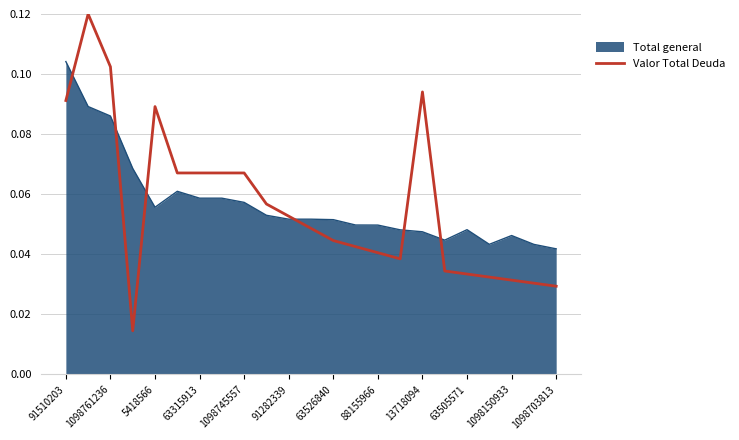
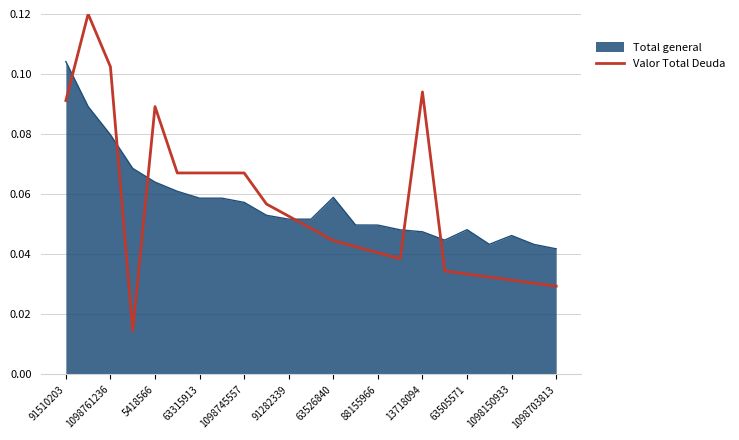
  {
    "Total general": {
      "91510203": 0.104,
-     "1098761236": 0.086,
-     "5418566": 0.056,
+     "1098761236": 0.080,
+     "5418566": 0.064,
      "63315913": 0.059,
      "1098745557": 0.057,
      "91282339": 0.052,
-     "63526840": 0.052,
+     "63526840": 0.059,
      "88155966": 0.050,
      "13718094": 0.048,
      "63505571": 0.048,
      "1098150933": 0.046,
      "1098703813": 0.042
    },
    "Valor Total Deuda": {
      "91510203": 0.091,
      "1098761236": 0.102,
      "5418566": 0.089,
      "63315913": 0.067,
      "1098745557": 0.067,
      "91282339": 0.053,
      "63526840": 0.045,
      "88155966": 0.041,
      "13718094": 0.094,
      "63505571": 0.033,
      "1098150933": 0.031,
      "1098703813": 0.029
    }
  }
